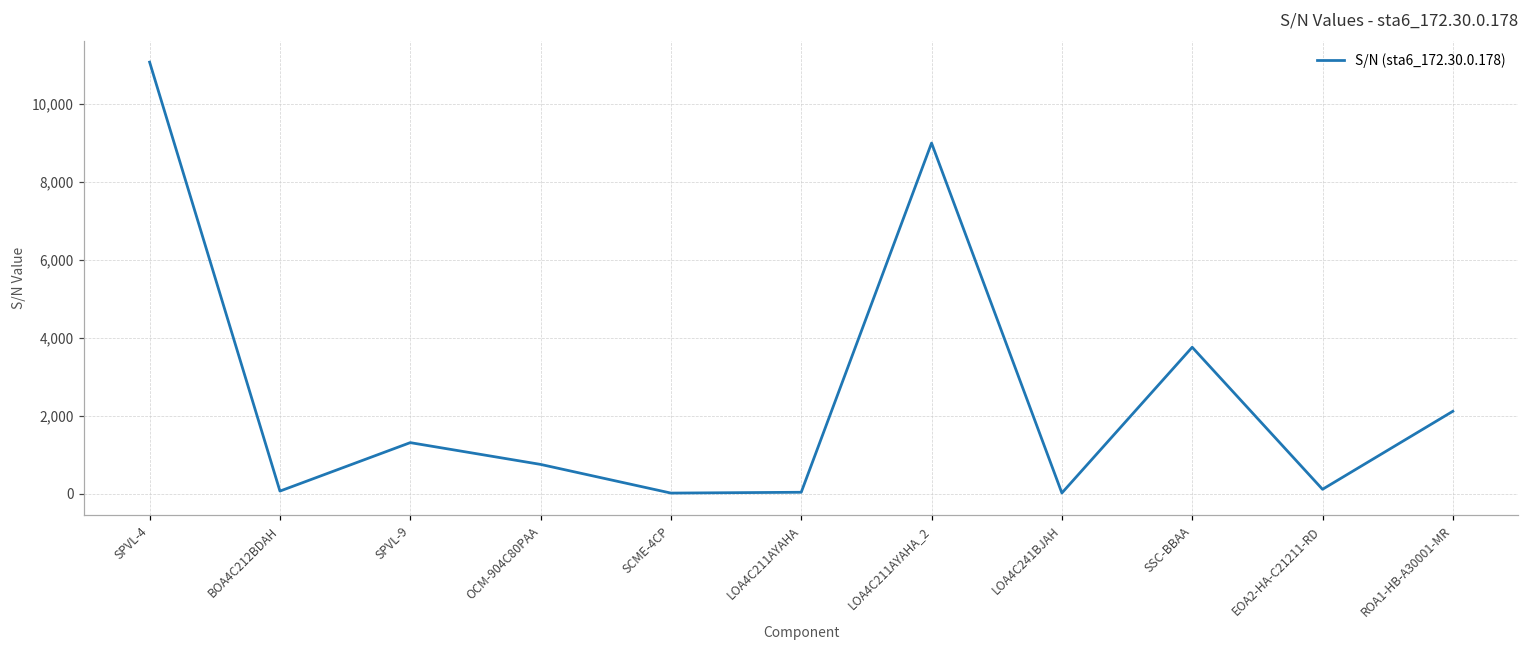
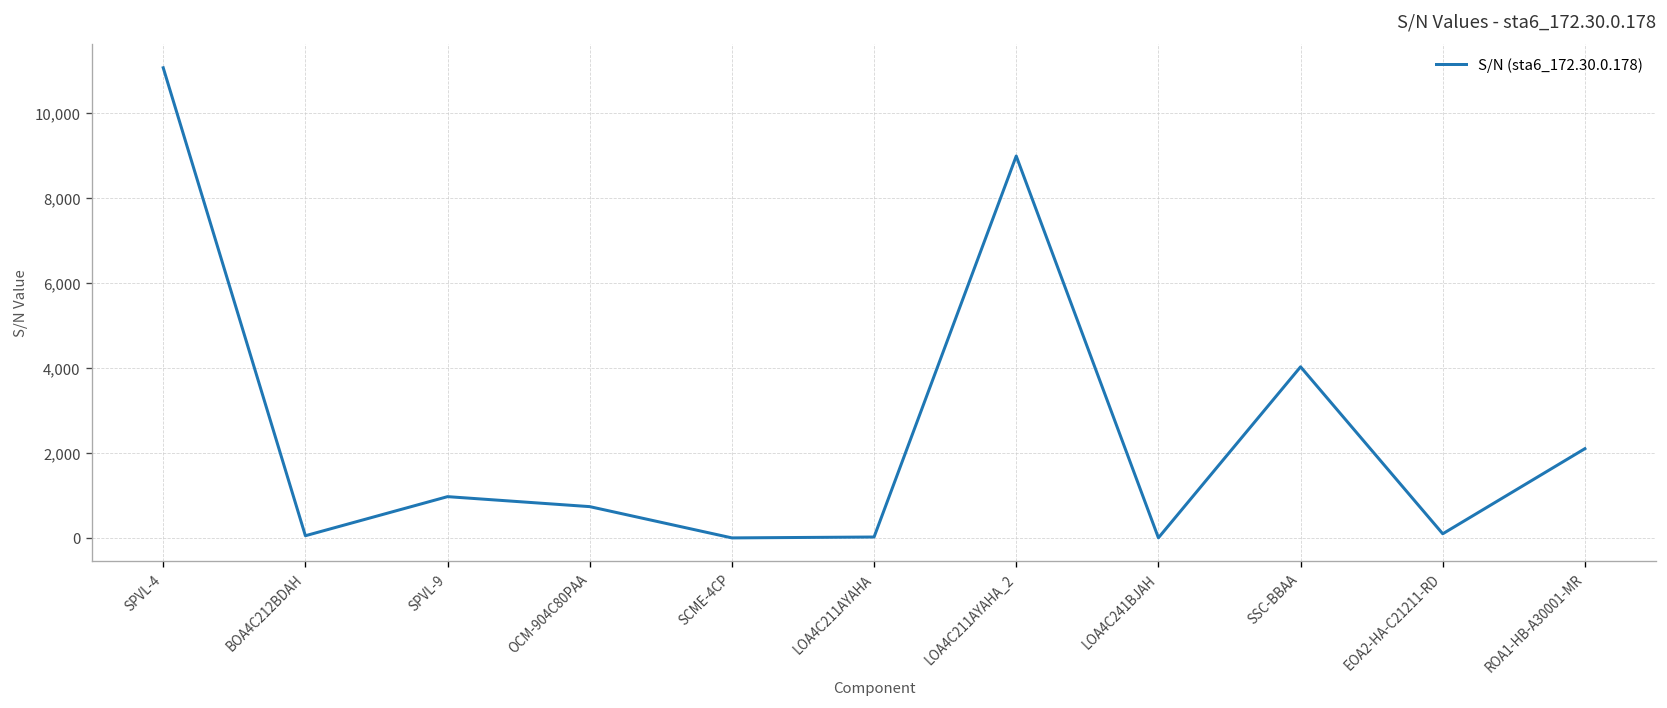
  {
    "SPVL-4": "11,100",
    "BOA4C212BDAH": "100",
-   "SPVL-9": "1,300",
+   "SPVL-9": "1,000",
    "OCM-904C80PAA": "700",
    "SCME-4CP": "0",
    "LOA4C211AYAHA": "0",
    "LOA4C211AYAHA_2": "9,000",
    "LOA4C241BJAH": "0",
-   "SSC-BBAA": "3,800",
+   "SSC-BBAA": "4,000",
    "EOA2-HA-C21211-RD": "100",
    "ROA1-HB-A30001-MR": "2,100"
  }
